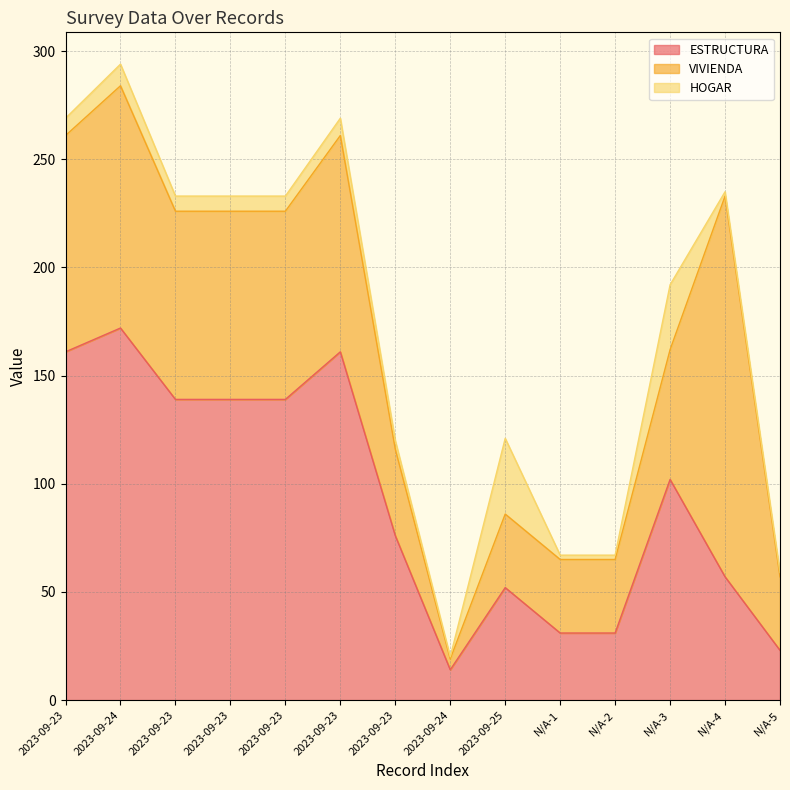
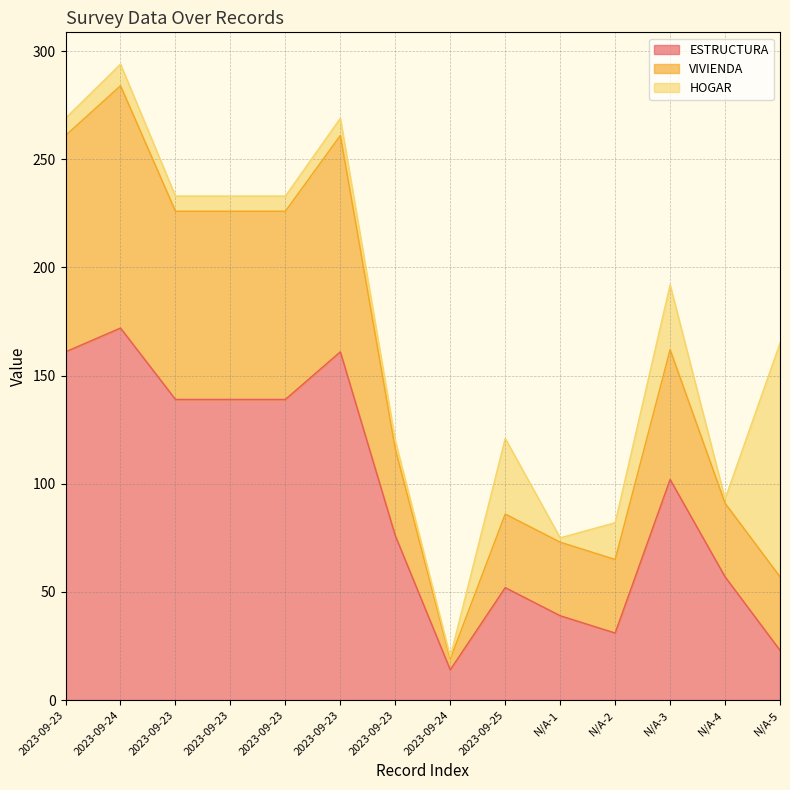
  {
    "ESTRUCTURA": {
      "2023-09-25": 52,
-     "N/A-1": 31,
+     "N/A-1": 39,
      "N/A-2": 31,
      "N/A-3": 102,
      "N/A-4": 57,
      "N/A-5": 23
    },
    "VIVIENDA": {
      "2023-09-25": 34,
      "N/A-1": 34,
      "N/A-2": 34,
      "N/A-3": 60,
-     "N/A-4": 176,
+     "N/A-4": 34,
      "N/A-5": 34
    },
    "HOGAR": {
      "2023-09-25": 35,
      "N/A-1": 2,
-     "N/A-2": 2,
+     "N/A-2": 17,
      "N/A-3": 30,
      "N/A-4": 2,
-     "N/A-5": 2
+     "N/A-5": 108
    }
  }
